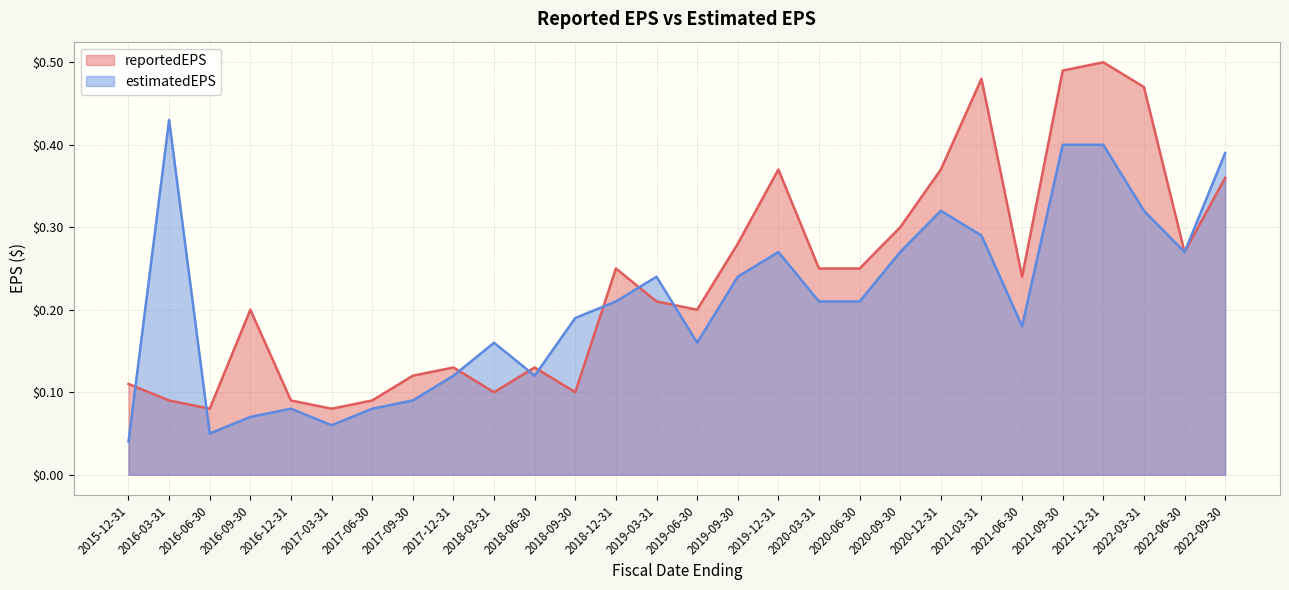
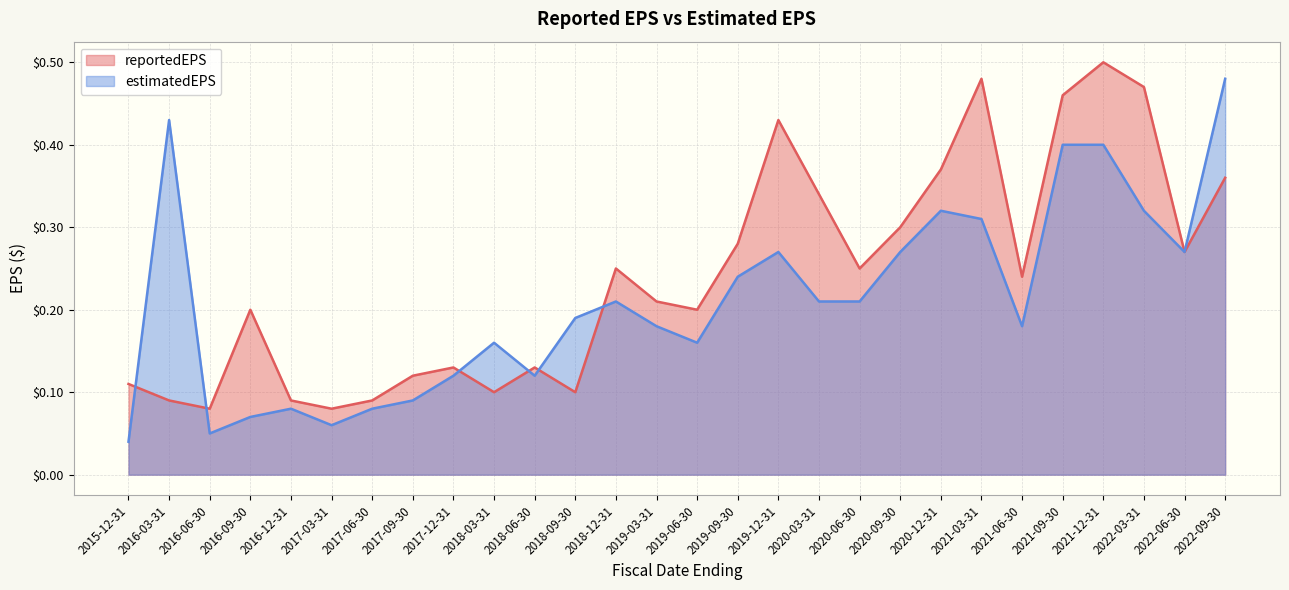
  {
    "reportedEPS": {
      "2015-12-31": "$0.11",
      "2016-03-31": "$0.09",
      "2016-06-30": "$0.08",
      "2016-09-30": "$0.20",
      "2016-12-31": "$0.09",
      "2017-03-31": "$0.08",
      "2017-06-30": "$0.09",
      "2017-09-30": "$0.12",
      "2017-12-31": "$0.13",
      "2018-03-31": "$0.10",
      "2018-06-30": "$0.13",
      "2018-09-30": "$0.10",
      "2018-12-31": "$0.25",
      "2019-03-31": "$0.21",
      "2019-06-30": "$0.20",
      "2019-09-30": "$0.28",
-     "2019-12-31": "$0.37",
-     "2020-03-31": "$0.25",
+     "2019-12-31": "$0.43",
+     "2020-03-31": "$0.34",
      "2020-06-30": "$0.25",
      "2020-09-30": "$0.30",
      "2020-12-31": "$0.37",
      "2021-03-31": "$0.48",
      "2021-06-30": "$0.24",
-     "2021-09-30": "$0.49",
+     "2021-09-30": "$0.46",
      "2021-12-31": "$0.50",
      "2022-03-31": "$0.47",
      "2022-09-30": "$0.36"
    },
    "estimatedEPS": {
      "2015-12-31": "$0.04",
      "2016-03-31": "$0.43",
      "2016-06-30": "$0.05",
      "2016-09-30": "$0.07",
      "2016-12-31": "$0.08",
      "2017-03-31": "$0.06",
      "2017-06-30": "$0.08",
      "2017-09-30": "$0.09",
      "2017-12-31": "$0.12",
      "2018-03-31": "$0.16",
      "2018-06-30": "$0.12",
      "2018-09-30": "$0.19",
      "2018-12-31": "$0.21",
-     "2019-03-31": "$0.24",
+     "2019-03-31": "$0.18",
      "2019-06-30": "$0.16",
      "2019-09-30": "$0.24",
      "2019-12-31": "$0.27",
      "2020-03-31": "$0.21",
      "2020-06-30": "$0.21",
      "2020-09-30": "$0.27",
      "2020-12-31": "$0.32",
-     "2021-03-31": "$0.29",
+     "2021-03-31": "$0.31",
      "2021-06-30": "$0.18",
      "2021-09-30": "$0.40",
      "2021-12-31": "$0.40",
      "2022-03-31": "$0.32",
-     "2022-09-30": "$0.39"
+     "2022-09-30": "$0.48"
    }
  }
